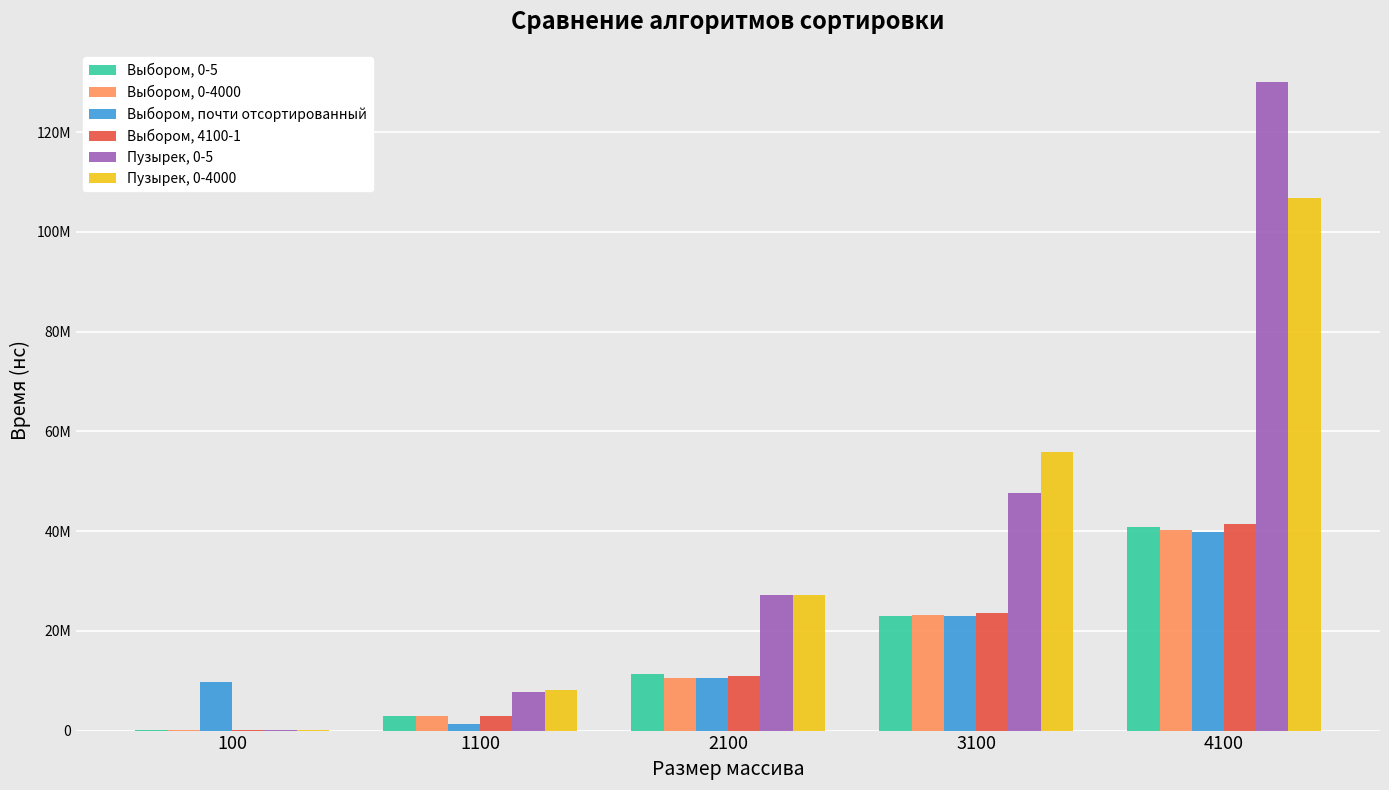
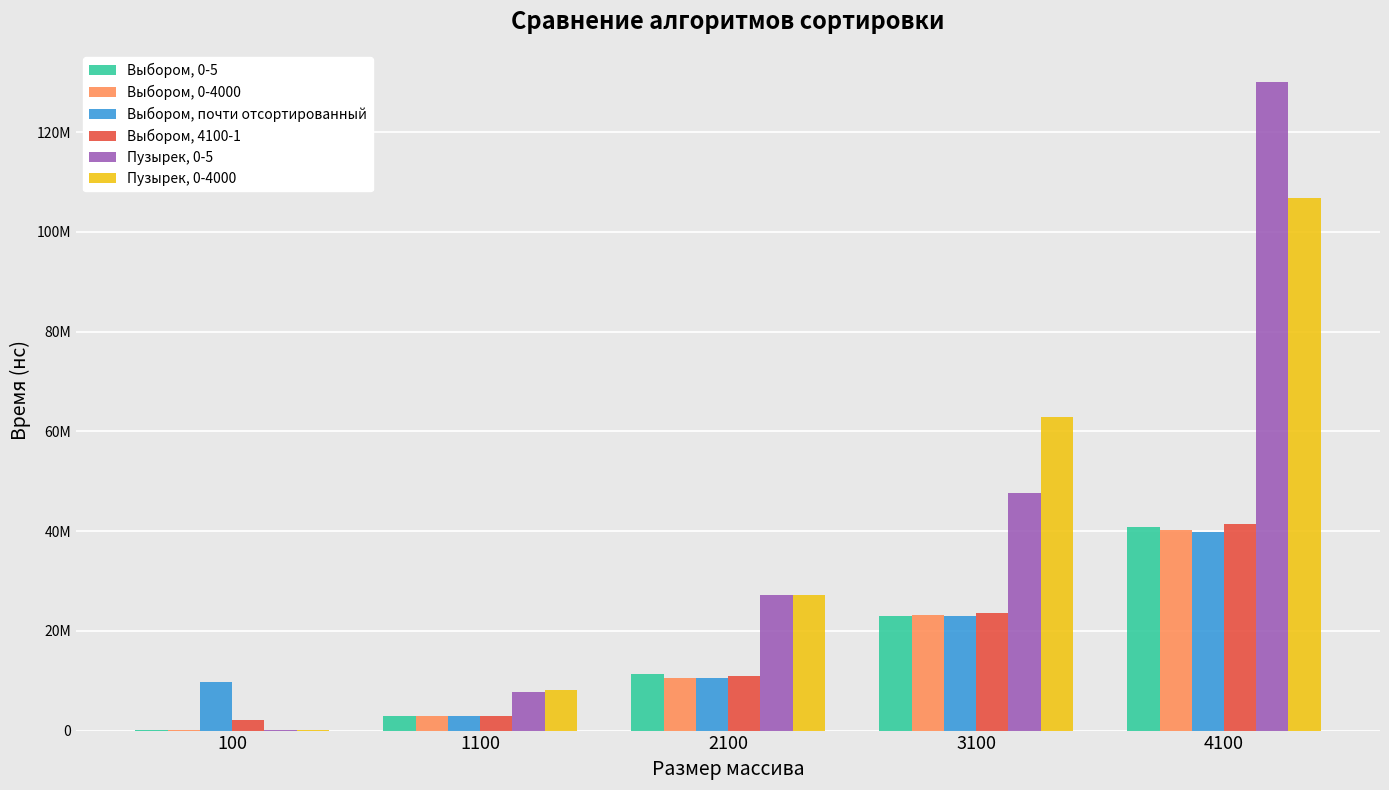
  {
    "Выбором, 0-5": {
      "1100": 3000000,
      "2100": 11000000,
      "3100": 23000000,
      "4100": 41000000
    },
    "Выбором, 0-4000": {
      "1100": 3000000,
      "2100": 11000000,
      "3100": 23000000,
      "4100": 40000000
    },
    "Выбором, почти отсортированный": {
      "100": 10000000,
-     "1100": 1000000,
+     "1100": 3000000,
      "2100": 11000000,
      "3100": 23000000,
      "4100": 40000000
    },
    "Выбором, 4100-1": {
-     "100": 0,
+     "100": 2000000,
      "1100": 3000000,
      "2100": 11000000,
      "3100": 24000000,
      "4100": 41000000
    },
    "Пузырек, 0-5": {
      "1100": 8000000,
      "2100": 27000000,
      "3100": 48000000,
      "4100": 130000000
    },
    "Пузырек, 0-4000": {
      "1100": 8000000,
      "2100": 27000000,
-     "3100": 56000000,
+     "3100": 63000000,
      "4100": 107000000
    }
  }
